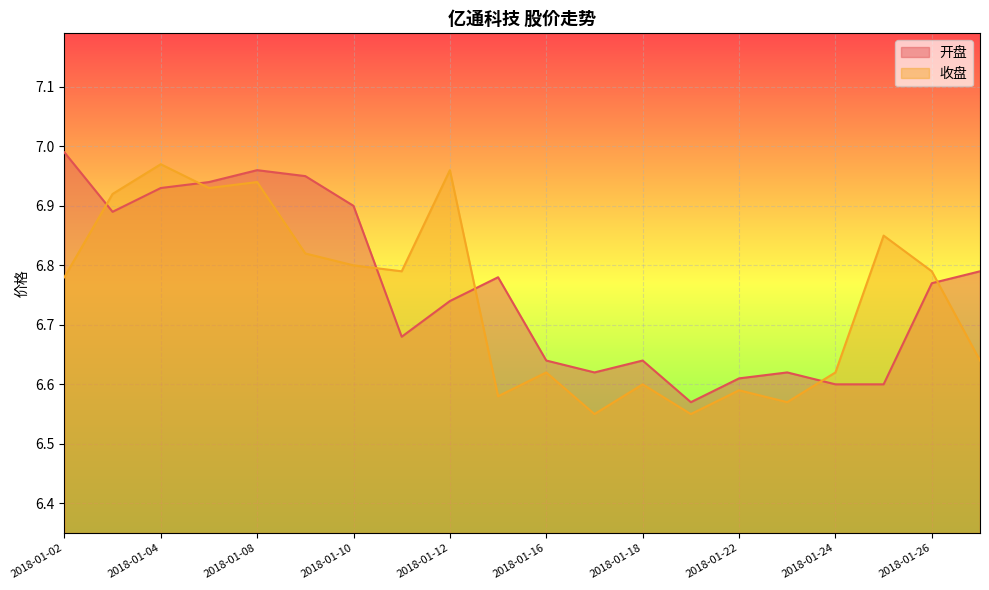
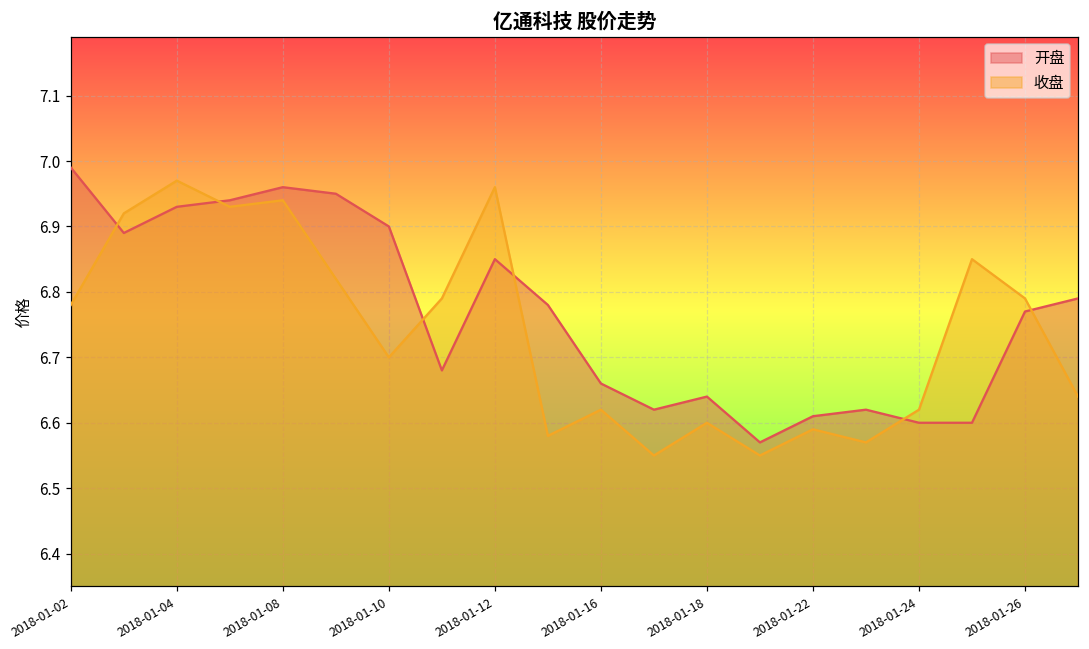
  {
    "开盘": {
      "2018-01-02": 6.99,
      "2018-01-04": 6.93,
      "2018-01-08": 6.96,
      "2018-01-10": 6.90,
-     "2018-01-12": 6.74,
-     "2018-01-16": 6.64,
+     "2018-01-12": 6.85,
+     "2018-01-16": 6.66,
      "2018-01-18": 6.64,
      "2018-01-22": 6.61,
      "2018-01-24": 6.60,
      "2018-01-26": 6.77
    },
    "收盘": {
      "2018-01-02": 6.78,
      "2018-01-04": 6.97,
      "2018-01-08": 6.94,
-     "2018-01-10": 6.8,
+     "2018-01-10": 6.7,
      "2018-01-12": 6.96,
      "2018-01-16": 6.62,
      "2018-01-18": 6.6,
      "2018-01-22": 6.59,
      "2018-01-24": 6.62,
      "2018-01-26": 6.79
    }
  }
